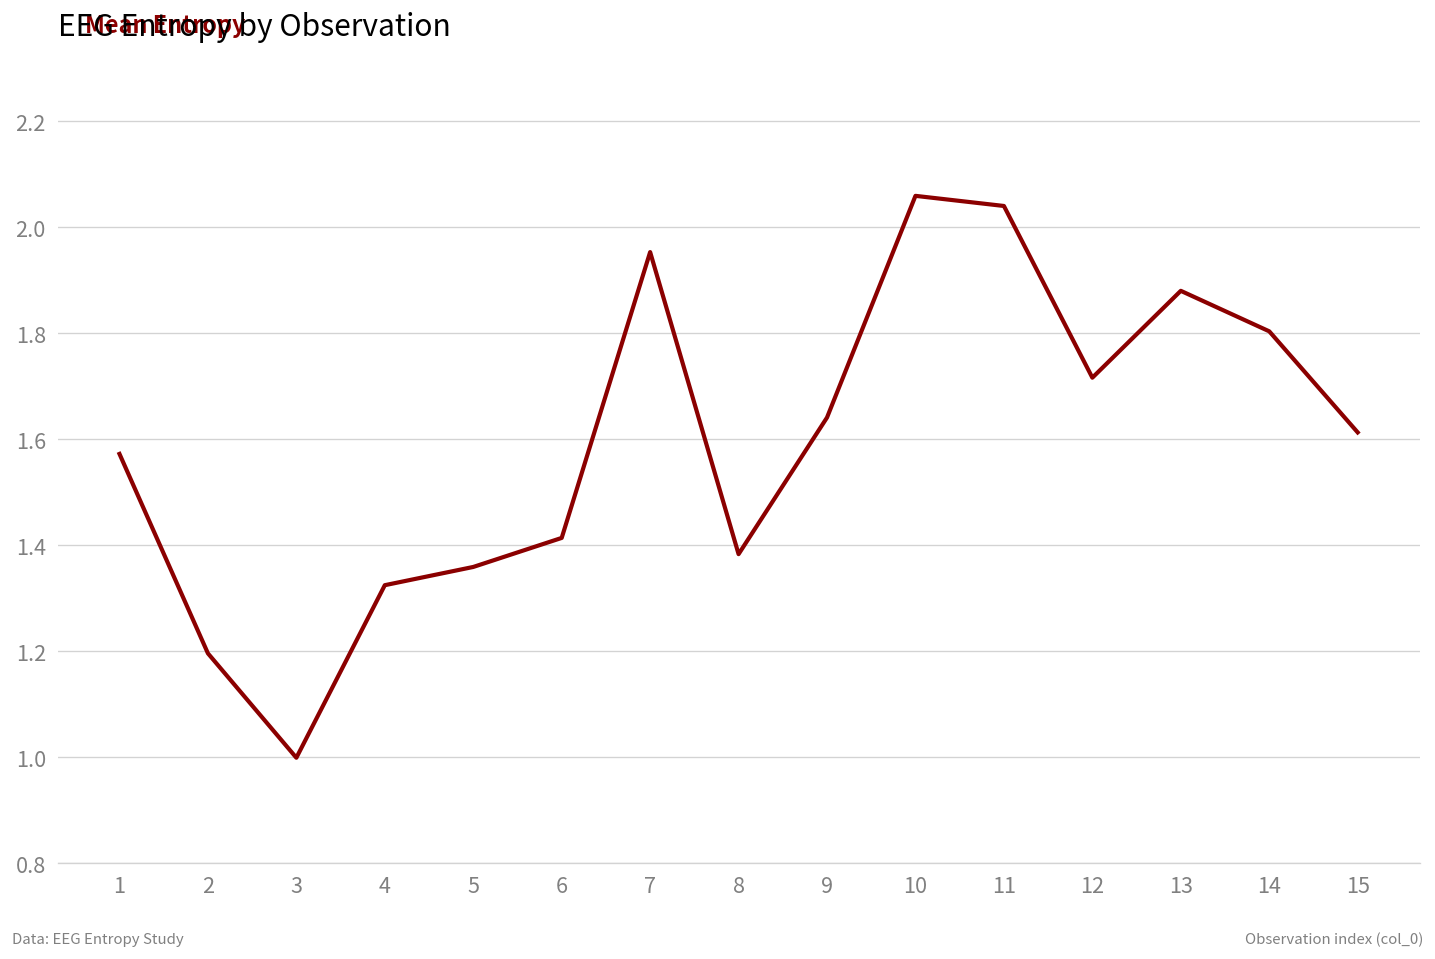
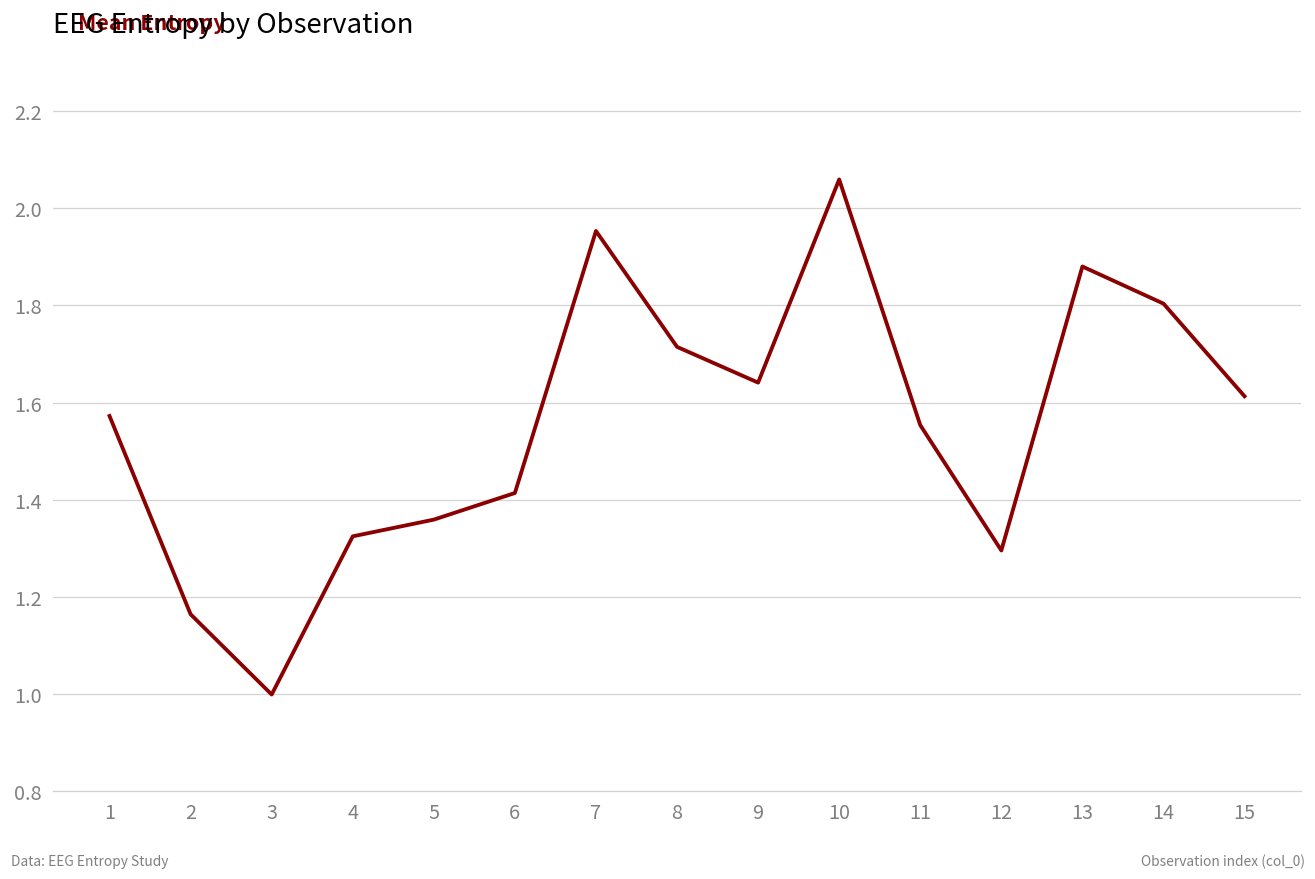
  {
    "1": 1.57,
-   "2": 1.20,
+   "2": 1.16,
    "3": 1.00,
    "4": 1.32,
    "5": 1.36,
    "6": 1.41,
    "7": 1.95,
-   "8": 1.38,
+   "8": 1.71,
    "9": 1.64,
    "10": 2.06,
-   "11": 2.04,
-   "12": 1.72,
+   "11": 1.55,
+   "12": 1.30,
    "13": 1.88,
    "14": 1.80,
    "15": 1.61
  }
